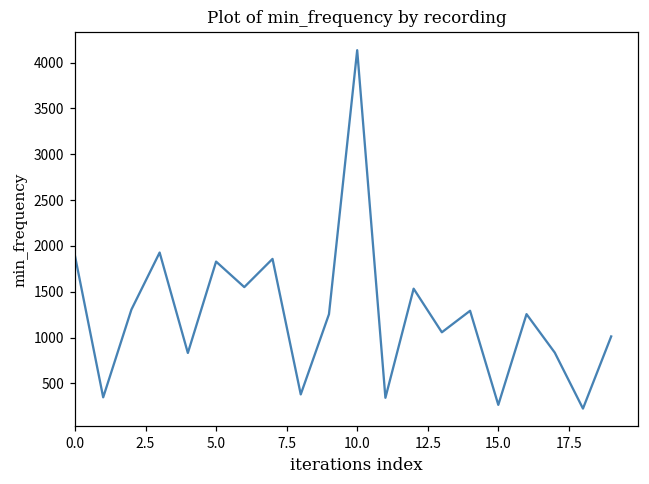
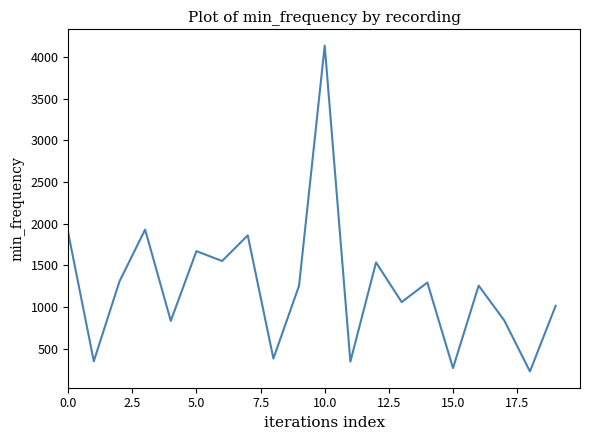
  {
    "0.0": 1900,
-   "5.0": 1800,
+   "5.0": 1700,
    "10.0": 4100,
    "15.0": 300
  }
